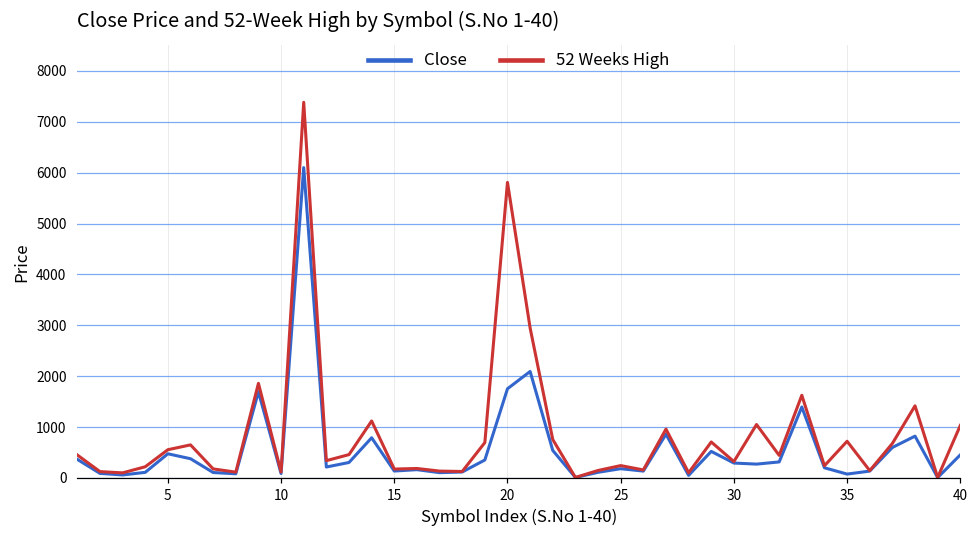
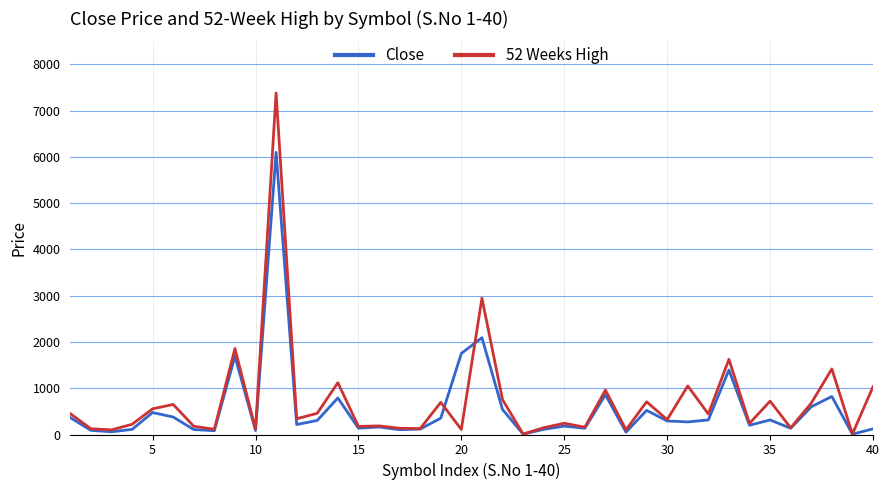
  {
    "Close": {
      "5": 500,
      "20": 1800,
      "25": 200,
-     "35": 100,
-     "40": 500
+     "35": 300,
+     "40": 100
    },
    "52 Weeks High": {
      "5": 600,
-     "20": 5800,
+     "20": 100,
      "25": 200,
      "35": 700,
      "40": 1000
    }
  }
